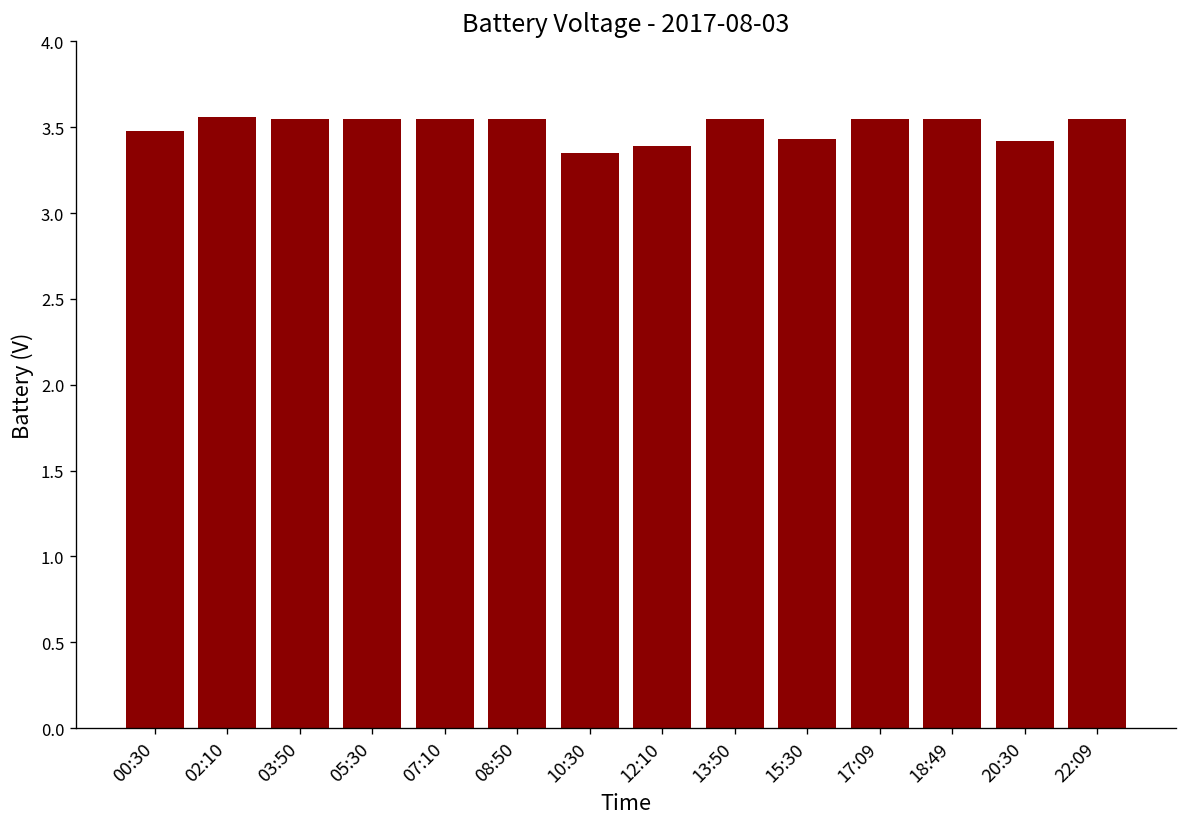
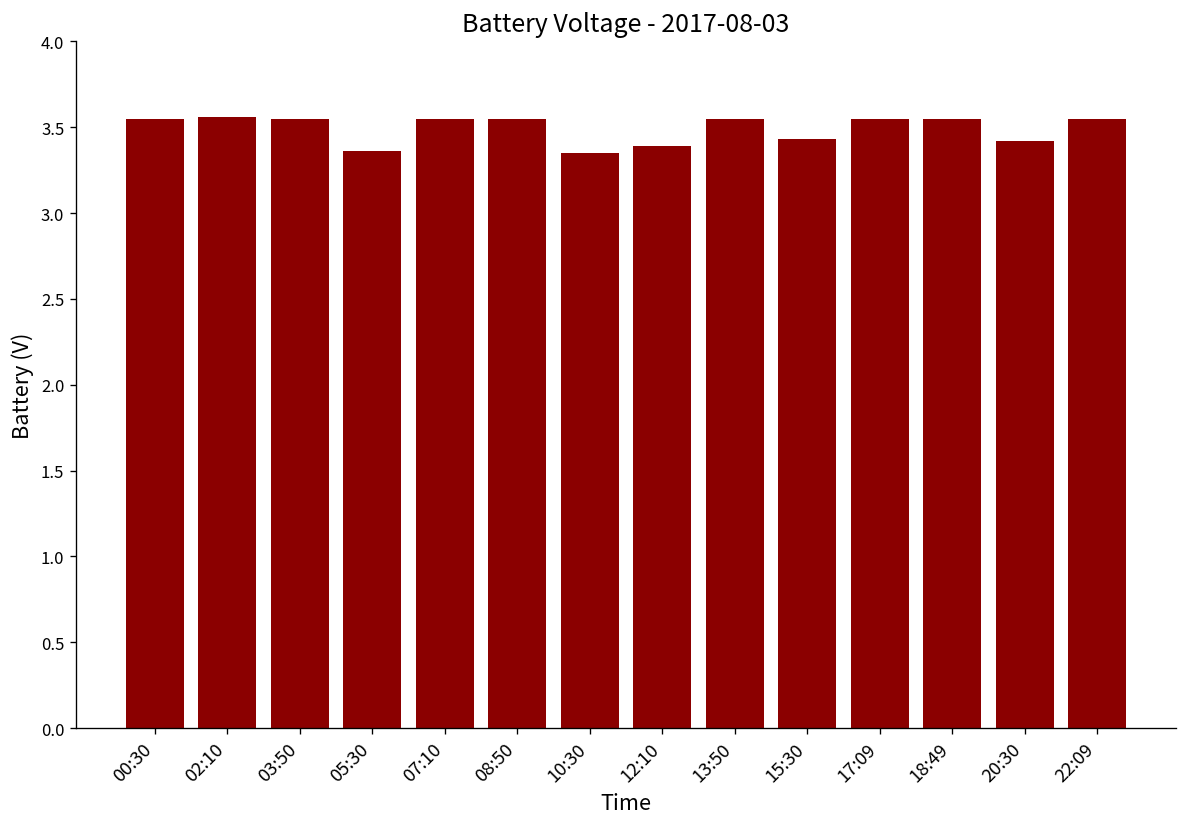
  {
-   "00:30": 3.48,
+   "00:30": 3.55,
    "02:10": 3.56,
    "03:50": 3.55,
-   "05:30": 3.55,
+   "05:30": 3.36,
    "07:10": 3.55,
    "08:50": 3.55,
    "10:30": 3.35,
    "12:10": 3.39,
    "13:50": 3.55,
    "15:30": 3.43,
    "17:09": 3.55,
    "18:49": 3.55,
    "20:30": 3.42,
    "22:09": 3.55
  }
